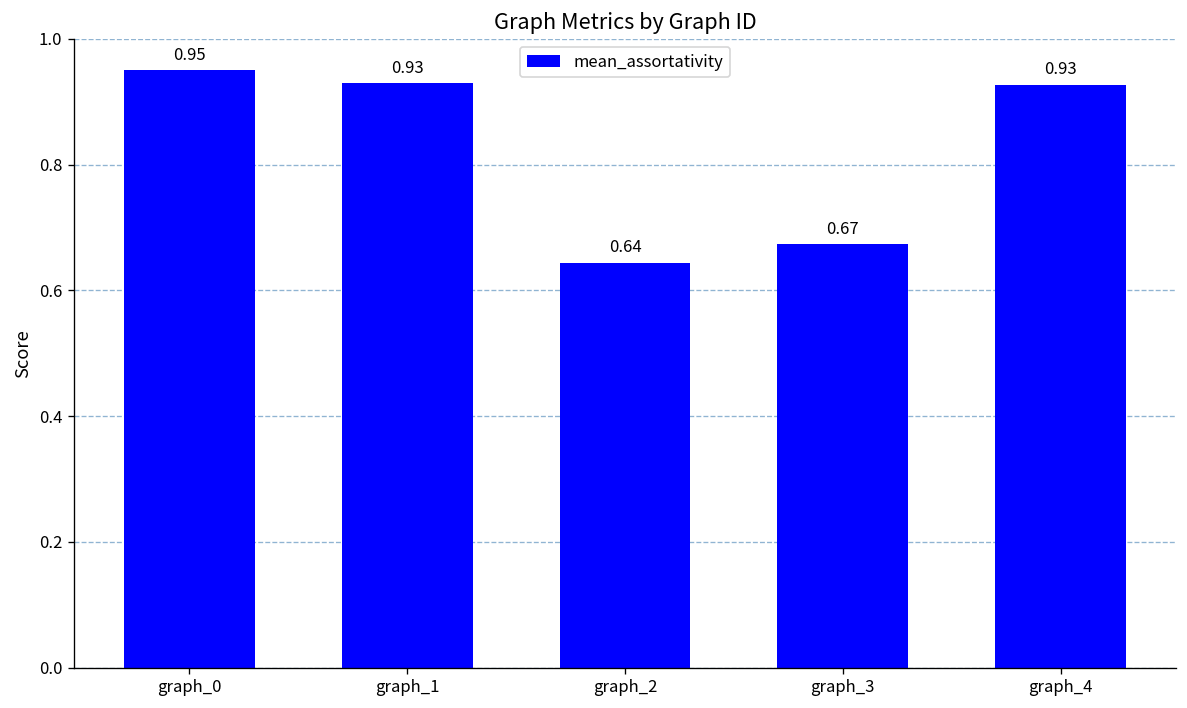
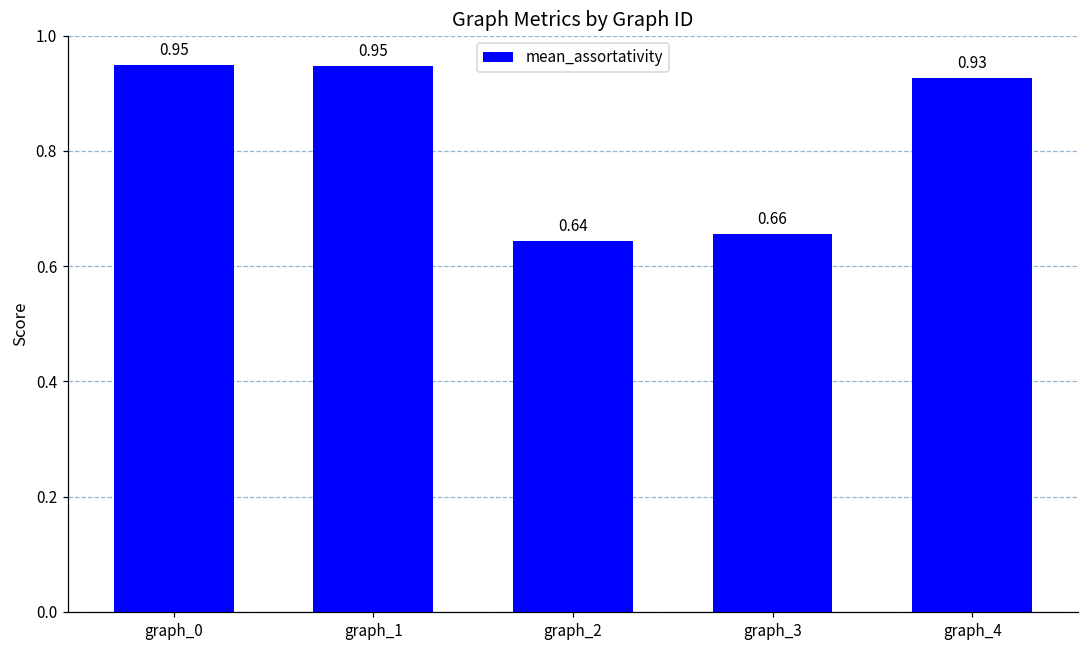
  {
    "graph_0": 0.95,
-   "graph_1": 0.93,
+   "graph_1": 0.95,
    "graph_2": 0.64,
-   "graph_3": 0.67,
+   "graph_3": 0.66,
    "graph_4": 0.93
  }
